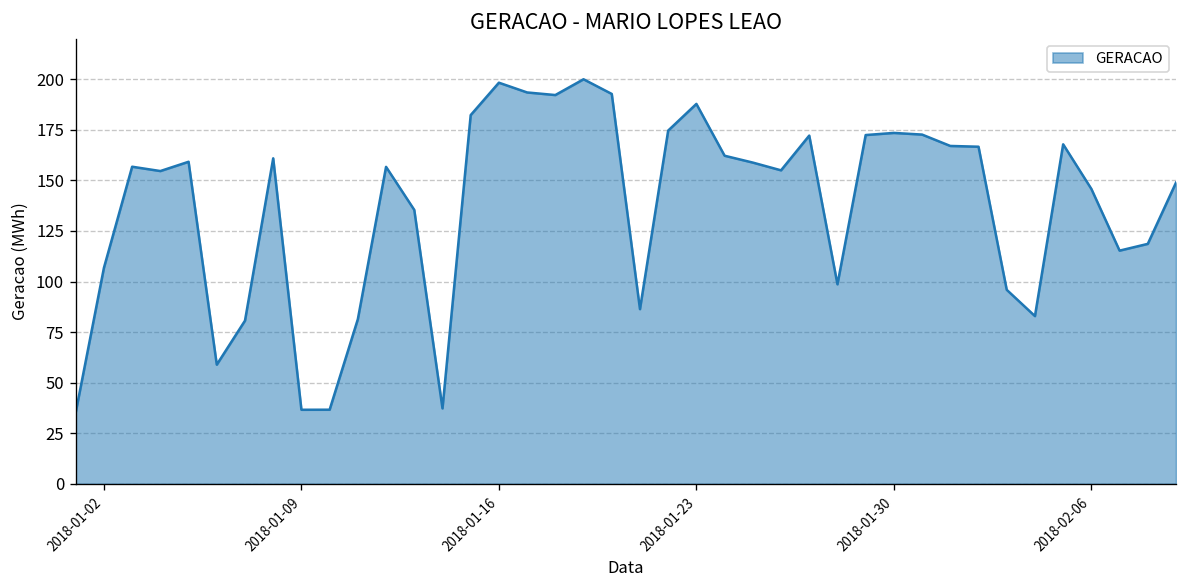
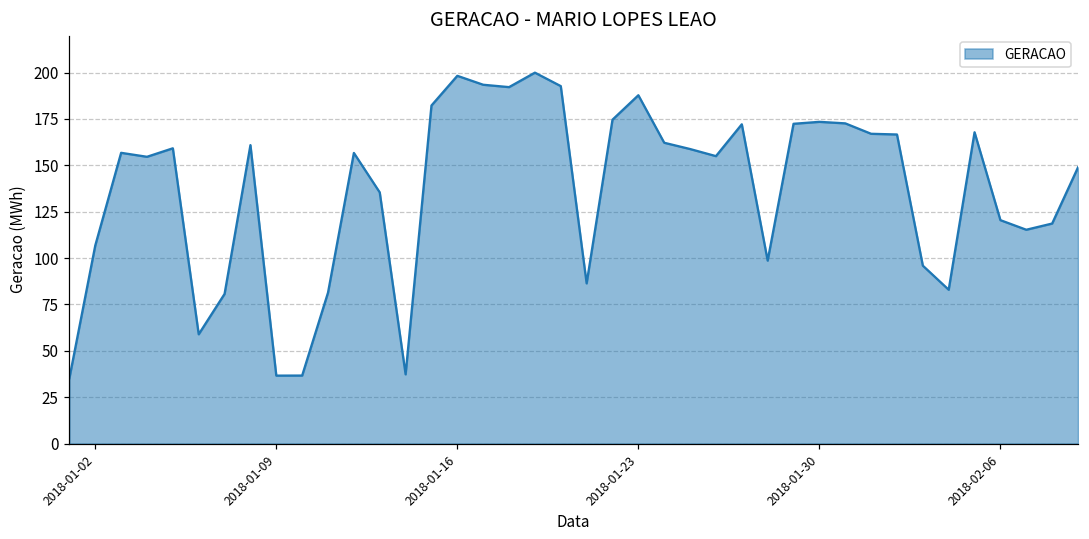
  {
    "2018-01-02": 107,
    "2018-01-09": 37,
    "2018-01-16": 198,
    "2018-01-23": 188,
    "2018-01-30": 173,
-   "2018-02-06": 146
+   "2018-02-06": 120
  }
